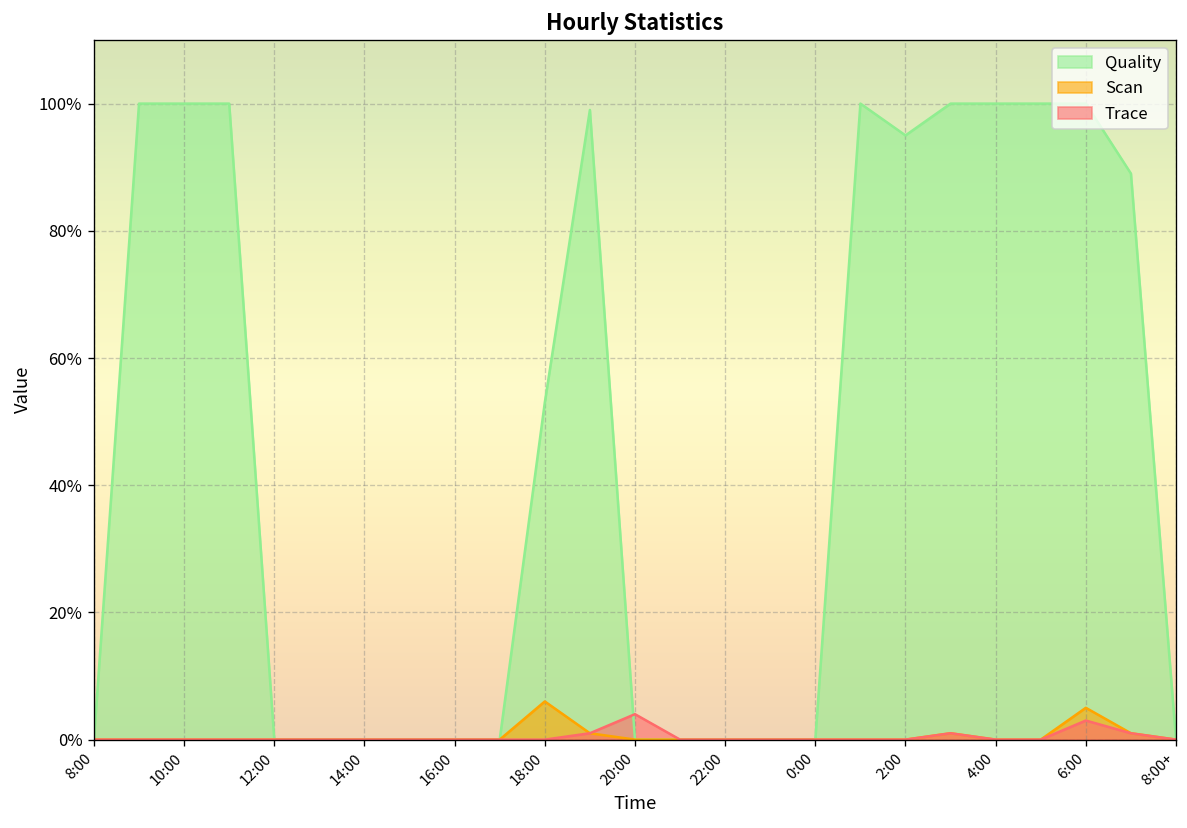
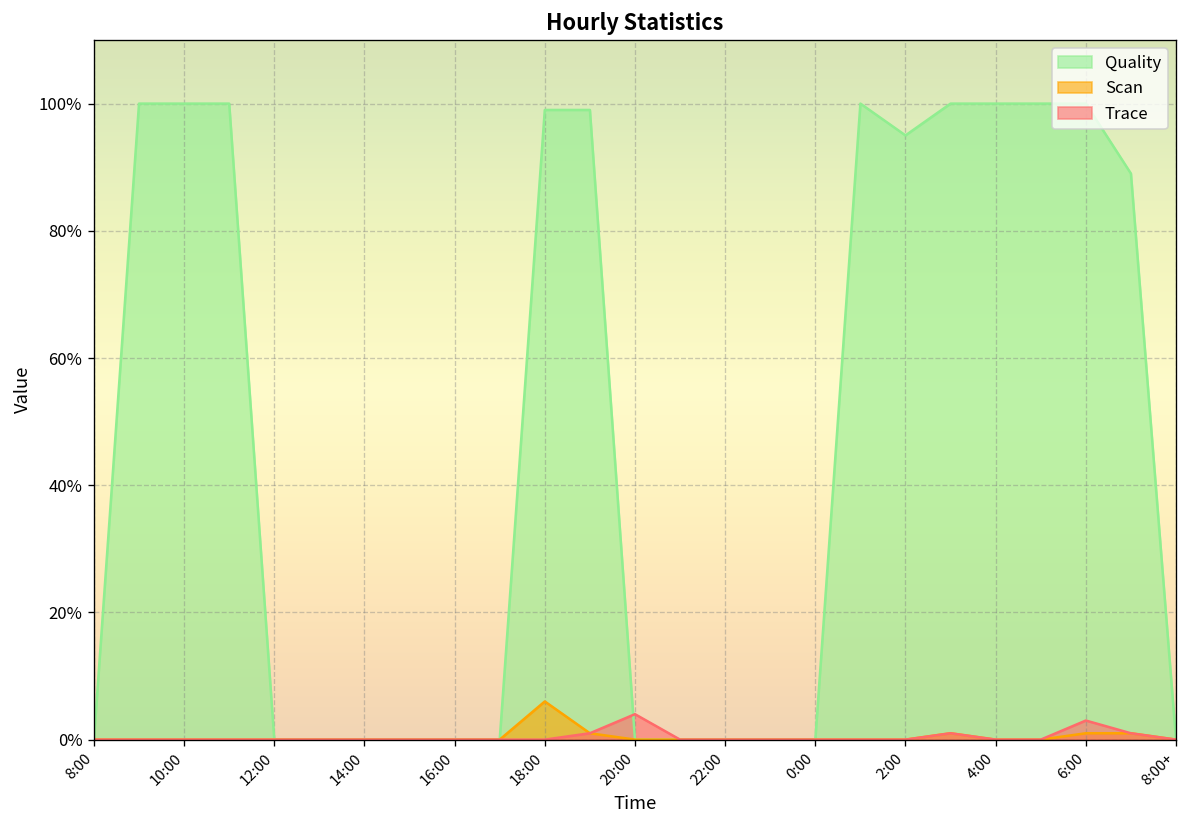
  {
    "Quality": {
      "10:00": "100%",
-     "18:00": "53%",
+     "18:00": "99%",
      "2:00": "95%",
      "4:00": "100%"
    },
    "Scan": {
      "18:00": "6%",
-     "6:00": "5%"
+     "6:00": "1%"
    },
    "Trace": {
      "18:00": "0%",
      "20:00": "4%",
      "6:00": "3%"
    }
  }
